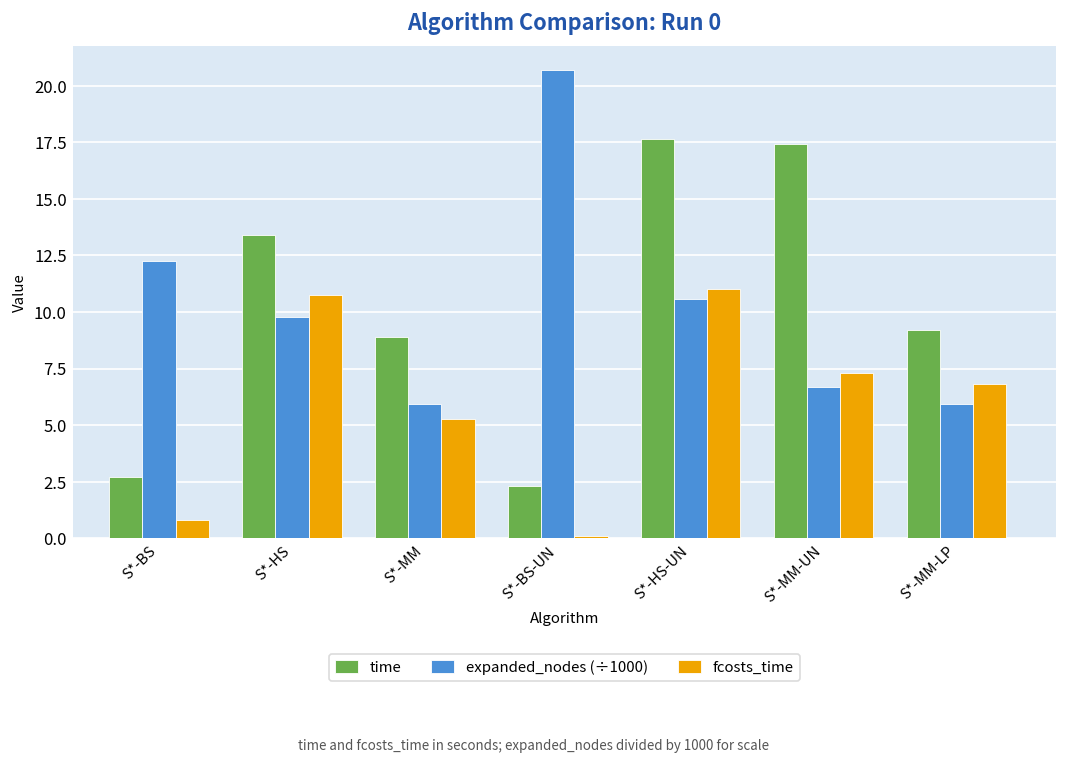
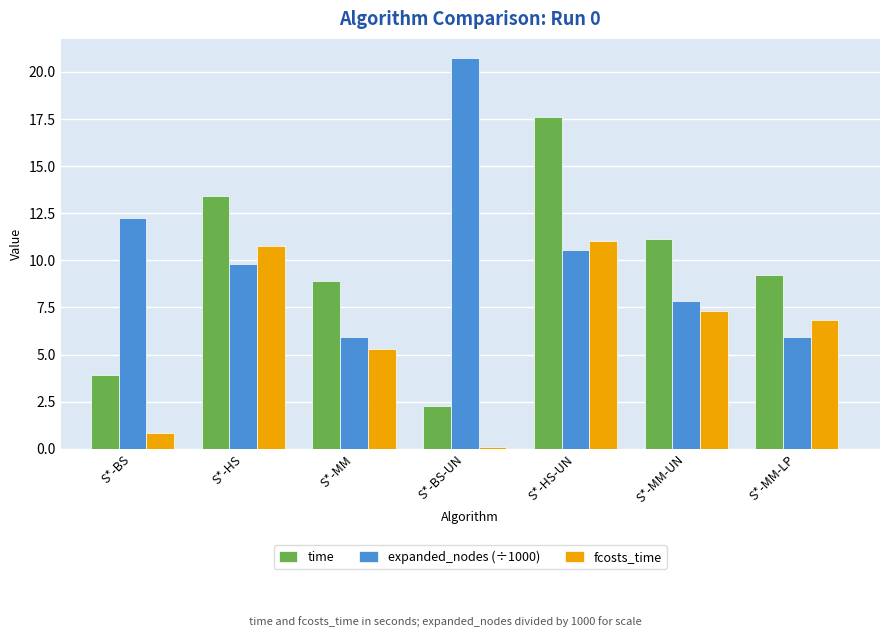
  {
    "time": {
-     "S*-BS": 2.7,
+     "S*-BS": 3.9,
      "S*-HS": 13.4,
      "S*-MM": 8.9,
      "S*-BS-UN": 2.3,
      "S*-HS-UN": 17.6,
-     "S*-MM-UN": 17.4,
+     "S*-MM-UN": 11.1,
      "S*-MM-LP": 9.2
    },
    "expanded_nodes (÷1000)": {
      "S*-BS": 12.2,
      "S*-HS": 9.8,
      "S*-MM": 6.0,
      "S*-BS-UN": 20.7,
      "S*-HS-UN": 10.6,
-     "S*-MM-UN": 6.7,
+     "S*-MM-UN": 7.8,
      "S*-MM-LP": 6.0
    },
    "fcosts_time": {
      "S*-BS": 0.8,
      "S*-HS": 10.8,
      "S*-MM": 5.3,
      "S*-HS-UN": 11.0,
      "S*-MM-UN": 7.3,
      "S*-MM-LP": 6.8
    }
  }
